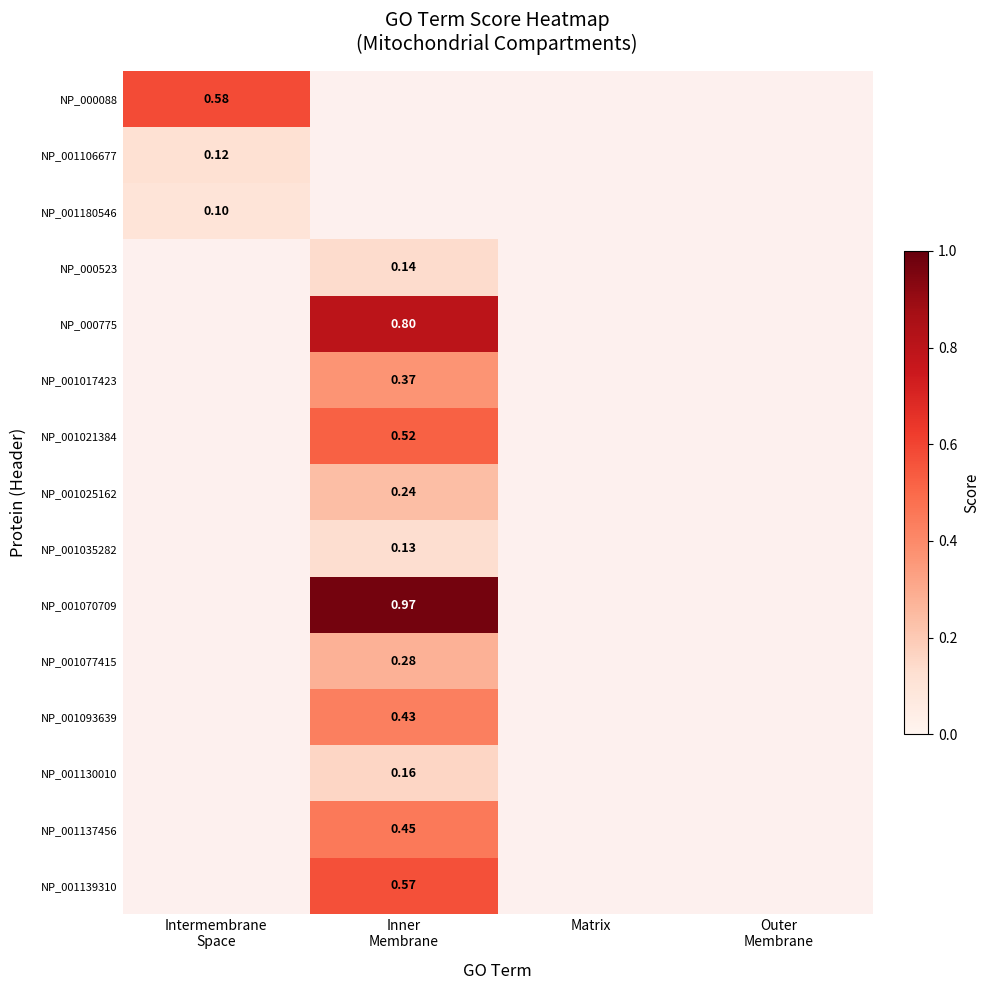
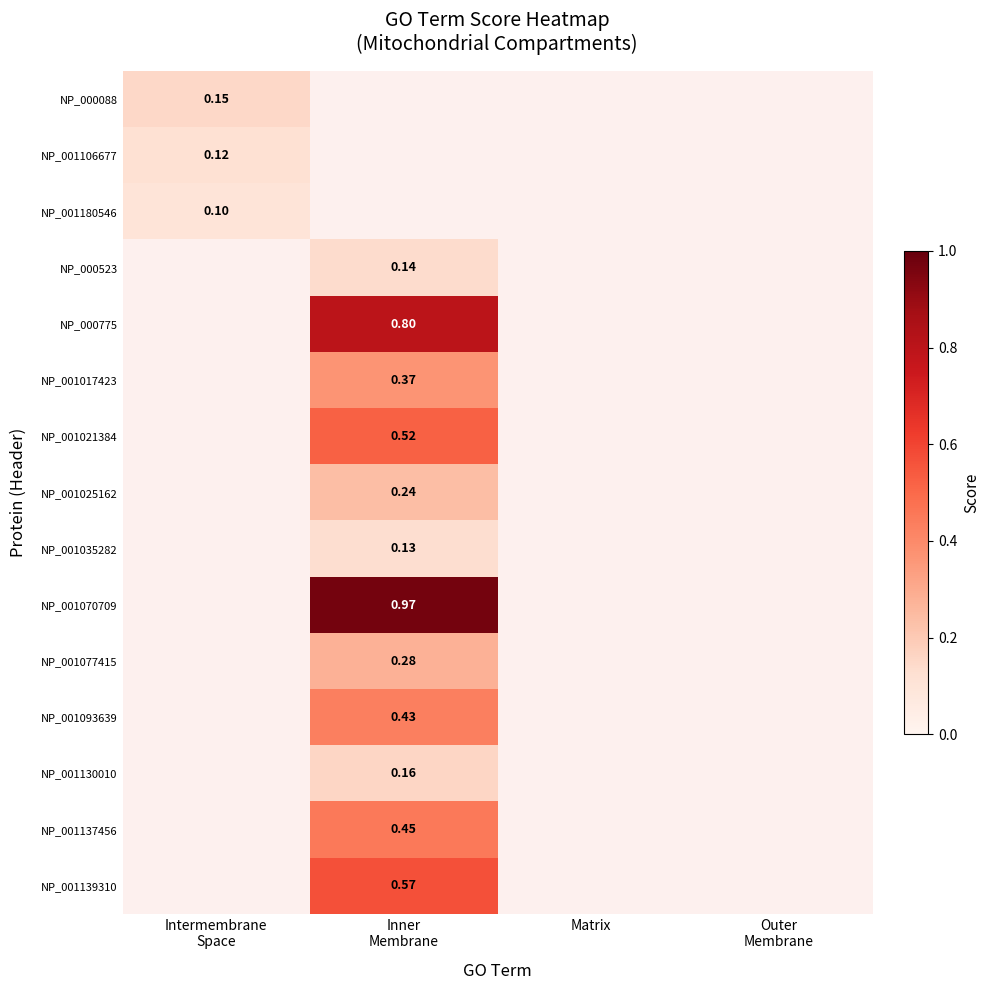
  {
    "NP_000088": {
-     "Intermembrane Space": 0.58
+     "Intermembrane Space": 0.15
    },
    "NP_001106677": {
      "Intermembrane Space": 0.12
    },
    "NP_001180546": {
      "Intermembrane Space": 0.10
    },
    "NP_000523": {
      "Inner Membrane": 0.14
    },
    "NP_000775": {
      "Inner Membrane": 0.80
    },
    "NP_001017423": {
      "Inner Membrane": 0.37
    },
    "NP_001021384": {
      "Inner Membrane": 0.52
    },
    "NP_001025162": {
      "Inner Membrane": 0.24
    },
    "NP_001035282": {
      "Inner Membrane": 0.13
    },
    "NP_001070709": {
      "Inner Membrane": 0.97
    },
    "NP_001077415": {
      "Inner Membrane": 0.28
    },
    "NP_001093639": {
      "Inner Membrane": 0.43
    },
    "NP_001130010": {
      "Inner Membrane": 0.16
    },
    "NP_001137456": {
      "Inner Membrane": 0.45
    },
    "NP_001139310": {
      "Inner Membrane": 0.57
    }
  }
